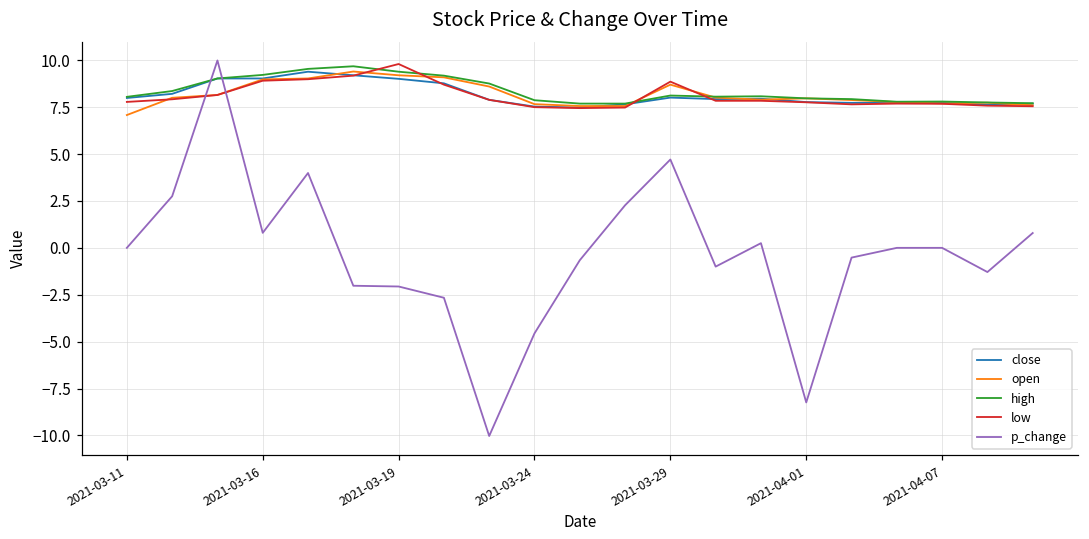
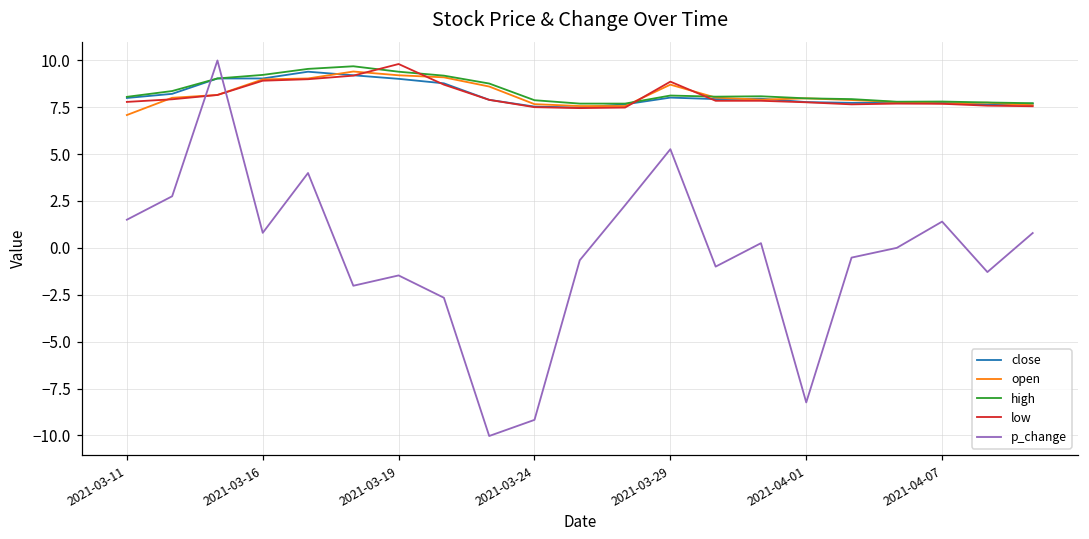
  {
    "close": {
      "2021-03-19": 9.0
    },
    "open": {
      "2021-03-11": 7.1,
      "2021-03-19": 9.2,
      "2021-03-29": 8.7
    },
    "high": {
      "2021-03-16": 9.2,
      "2021-03-19": 9.4,
      "2021-03-24": 7.9
    },
    "low": {
      "2021-03-11": 7.8,
      "2021-03-19": 9.8,
      "2021-03-29": 8.9
    },
    "p_change": {
-     "2021-03-11": 0.0,
+     "2021-03-11": 1.5,
      "2021-03-16": 0.8,
-     "2021-03-19": -2.1,
-     "2021-03-24": -4.6,
-     "2021-03-29": 4.7,
+     "2021-03-19": -1.5,
+     "2021-03-24": -9.2,
+     "2021-03-29": 5.3,
      "2021-04-01": -8.2,
-     "2021-04-07": 0.0
+     "2021-04-07": 1.4
    }
  }
